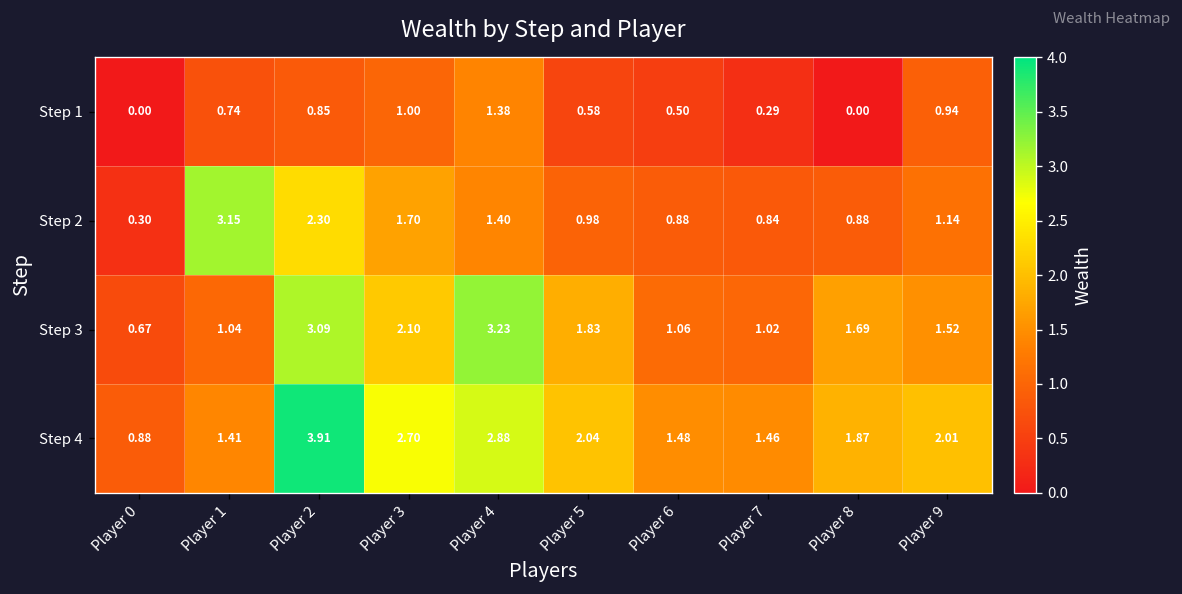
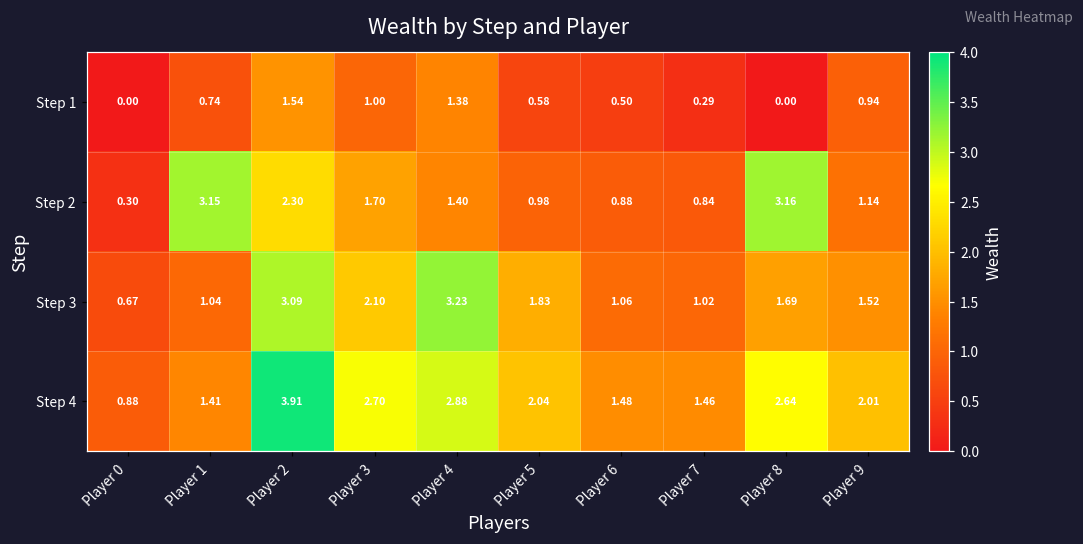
  {
    "Step 1": {
      "Player 0": 0.00,
      "Player 1": 0.74,
-     "Player 2": 0.85,
+     "Player 2": 1.54,
      "Player 3": 1.00,
      "Player 4": 1.38,
      "Player 5": 0.58,
      "Player 6": 0.50,
      "Player 7": 0.29,
      "Player 8": 0.00,
      "Player 9": 0.94
    },
    "Step 2": {
      "Player 0": 0.30,
      "Player 1": 3.15,
      "Player 2": 2.30,
      "Player 3": 1.70,
      "Player 4": 1.40,
      "Player 5": 0.98,
      "Player 6": 0.88,
      "Player 7": 0.84,
-     "Player 8": 0.88,
+     "Player 8": 3.16,
      "Player 9": 1.14
    },
    "Step 3": {
      "Player 0": 0.67,
      "Player 1": 1.04,
      "Player 2": 3.09,
      "Player 3": 2.10,
      "Player 4": 3.23,
      "Player 5": 1.83,
      "Player 6": 1.06,
      "Player 7": 1.02,
      "Player 8": 1.69,
      "Player 9": 1.52
    },
    "Step 4": {
      "Player 0": 0.88,
      "Player 1": 1.41,
      "Player 2": 3.91,
      "Player 3": 2.70,
      "Player 4": 2.88,
      "Player 5": 2.04,
      "Player 6": 1.48,
      "Player 7": 1.46,
-     "Player 8": 1.87,
+     "Player 8": 2.64,
      "Player 9": 2.01
    }
  }
